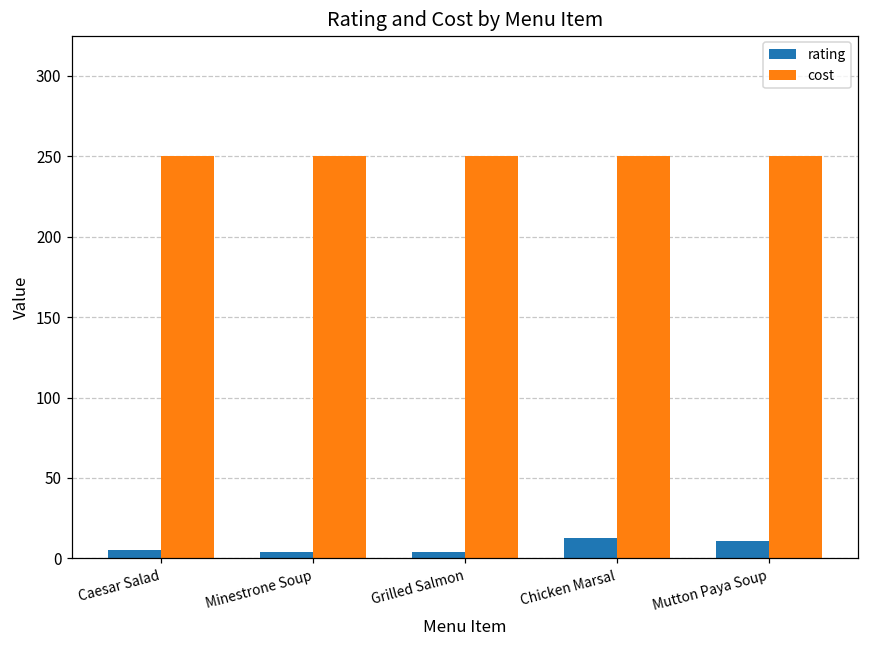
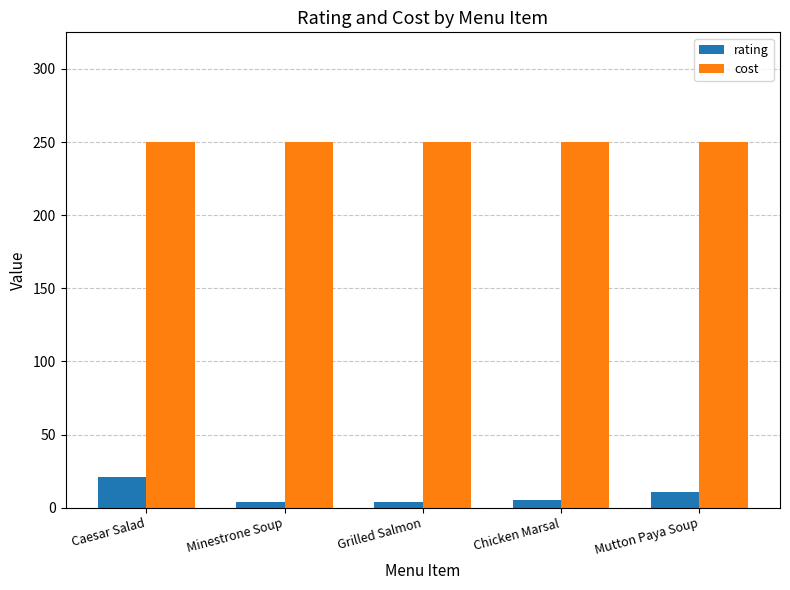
  {
    "rating": {
-     "Caesar Salad": 5,
+     "Caesar Salad": 21,
      "Minestrone Soup": 4,
      "Grilled Salmon": 4,
-     "Chicken Marsal": 13,
+     "Chicken Marsal": 5,
      "Mutton Paya Soup": 11
    },
    "cost": {
      "Caesar Salad": 250,
      "Minestrone Soup": 250,
      "Grilled Salmon": 250,
      "Chicken Marsal": 250,
      "Mutton Paya Soup": 250
    }
  }
